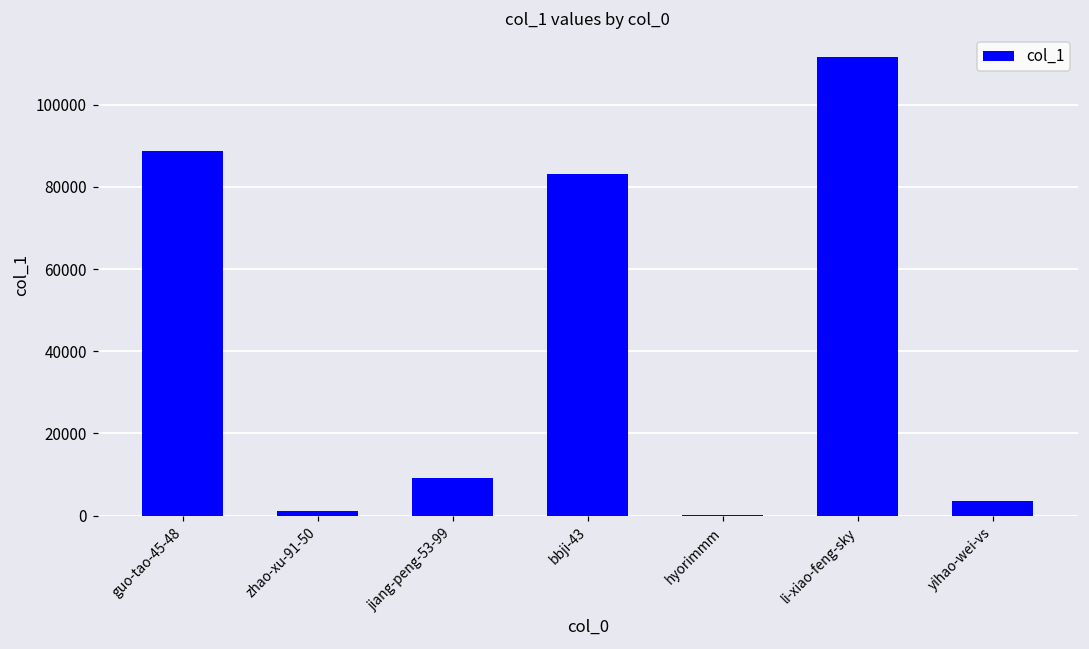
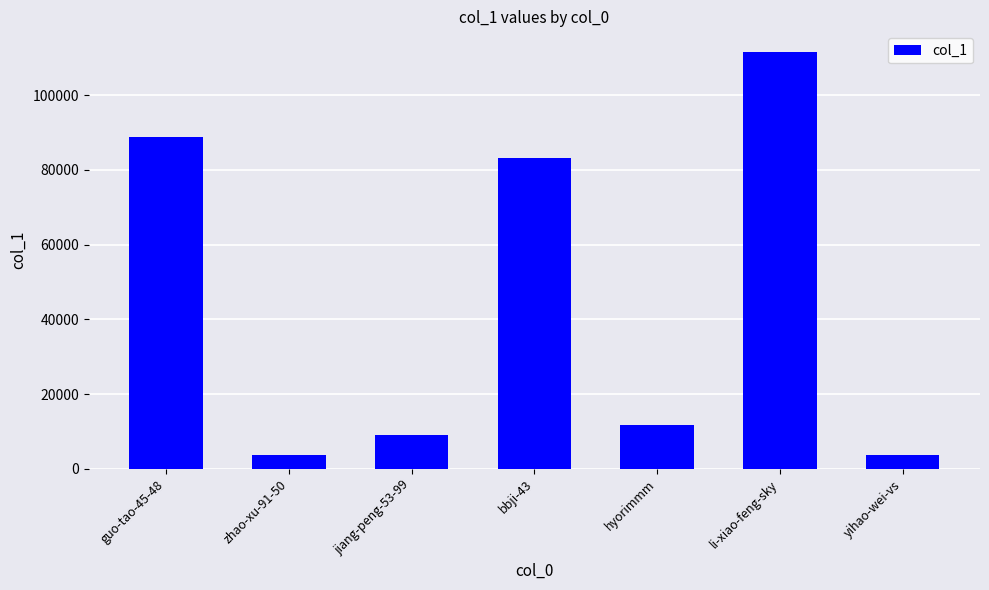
  {
    "guo-tao-45-48": 89000,
-   "zhao-xu-91-50": 1000,
+   "zhao-xu-91-50": 4000,
    "jiang-peng-53-99": 9000,
    "bbji-43": 83000,
-   "hyorimmm": 0,
+   "hyorimmm": 12000,
    "li-xiao-feng-sky": 112000,
    "yihao-wei-vs": 4000
  }
